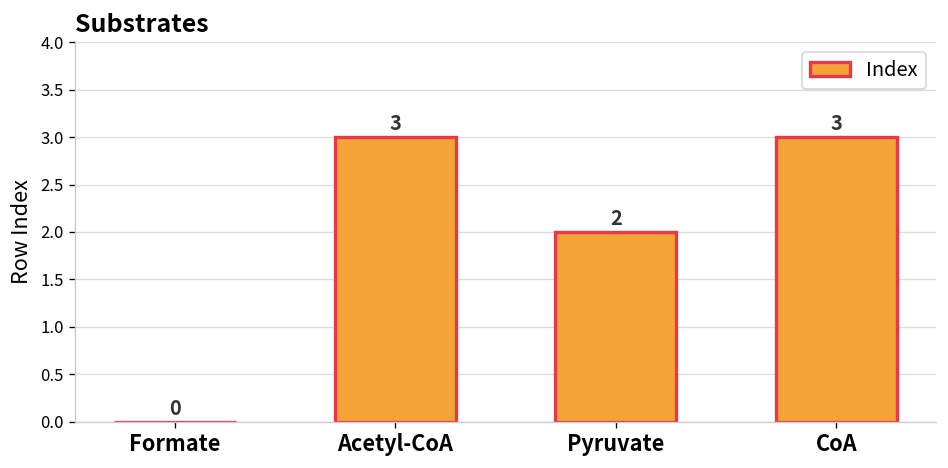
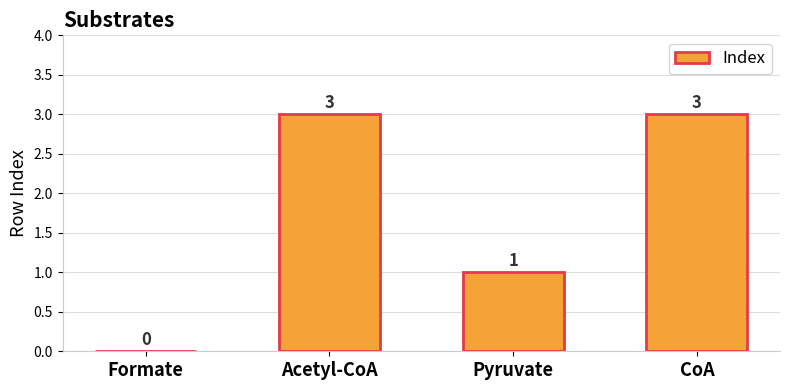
  {
    "Formate": 0,
    "Acetyl-CoA": 3,
-   "Pyruvate": 2,
+   "Pyruvate": 1,
    "CoA": 3
  }
